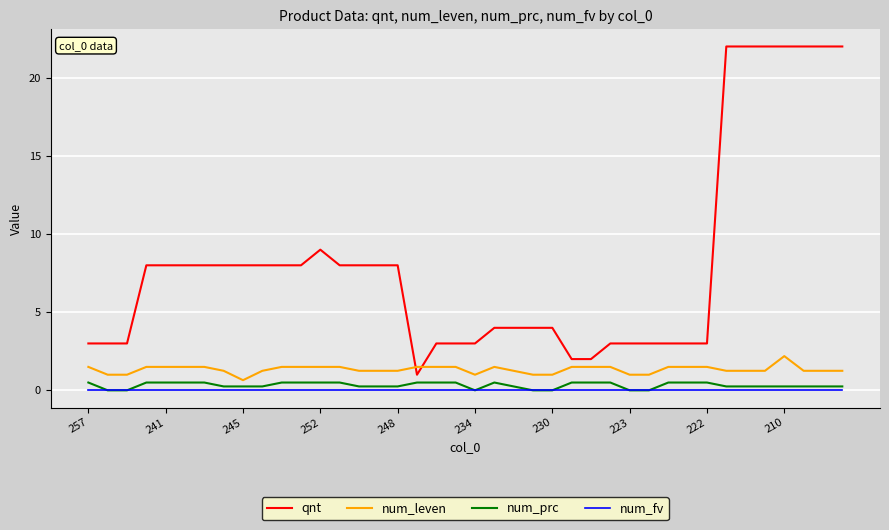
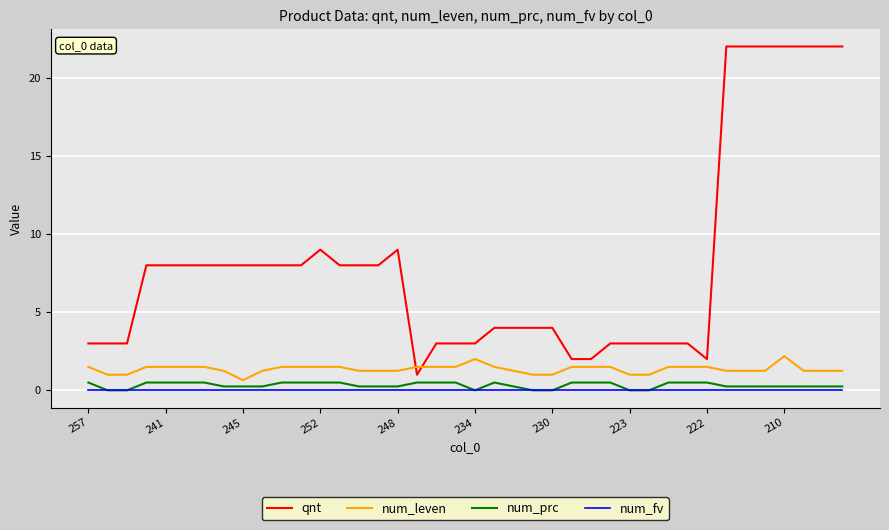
  {
    "qnt": {
      "257": 3,
      "241": 8,
      "245": 8,
      "252": 9,
-     "248": 8,
+     "248": 9,
      "234": 3,
      "230": 4,
      "223": 3,
-     "222": 3,
+     "222": 2,
      "210": 22
    },
    "num_leven": {
      "257": 1.5,
      "241": 1.5,
      "245": 0.7,
      "252": 1.5,
      "248": 1.3,
-     "234": 1,
+     "234": 2,
      "230": 1,
      "223": 1,
      "222": 1.5,
      "210": 2.2
    },
    "num_prc": {
      "257": 0.5,
      "241": 0.5,
      "245": 0.3,
      "252": 0.5,
      "248": 0.3,
      "222": 0.5,
      "210": 0.3
    },
    "num_fv": {
      "257": 0,
      "241": 0,
      "245": 0,
      "252": 0,
      "248": 0,
      "222": 0,
      "210": 0
    }
  }
